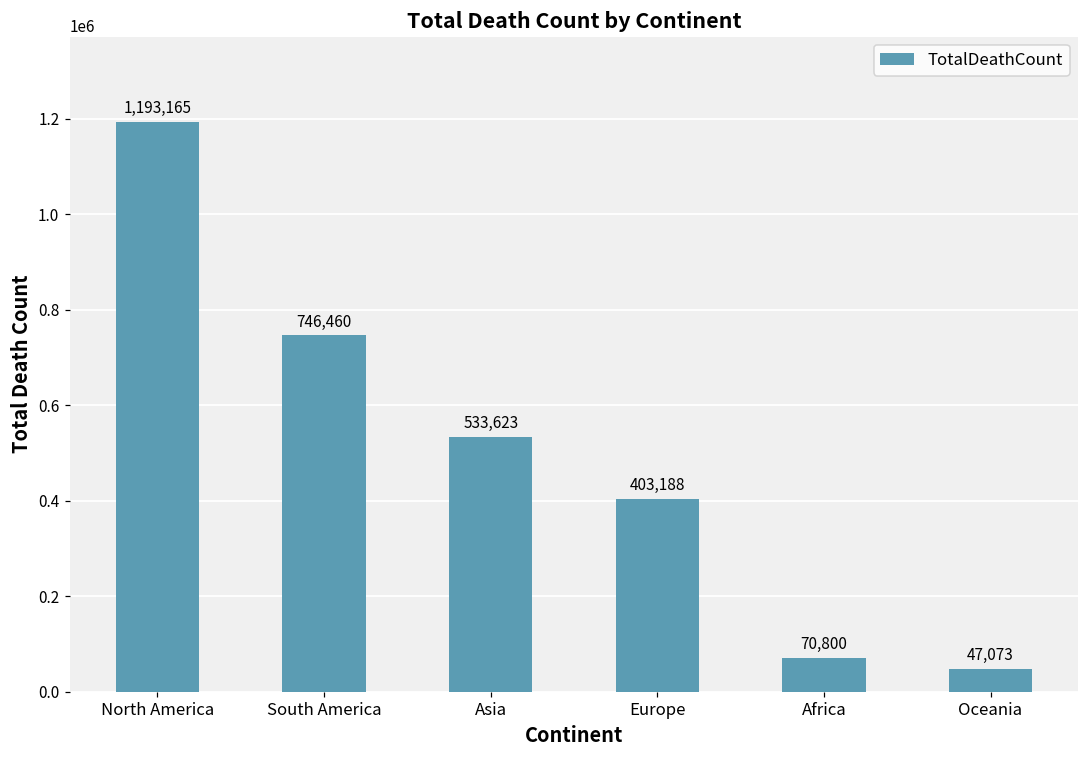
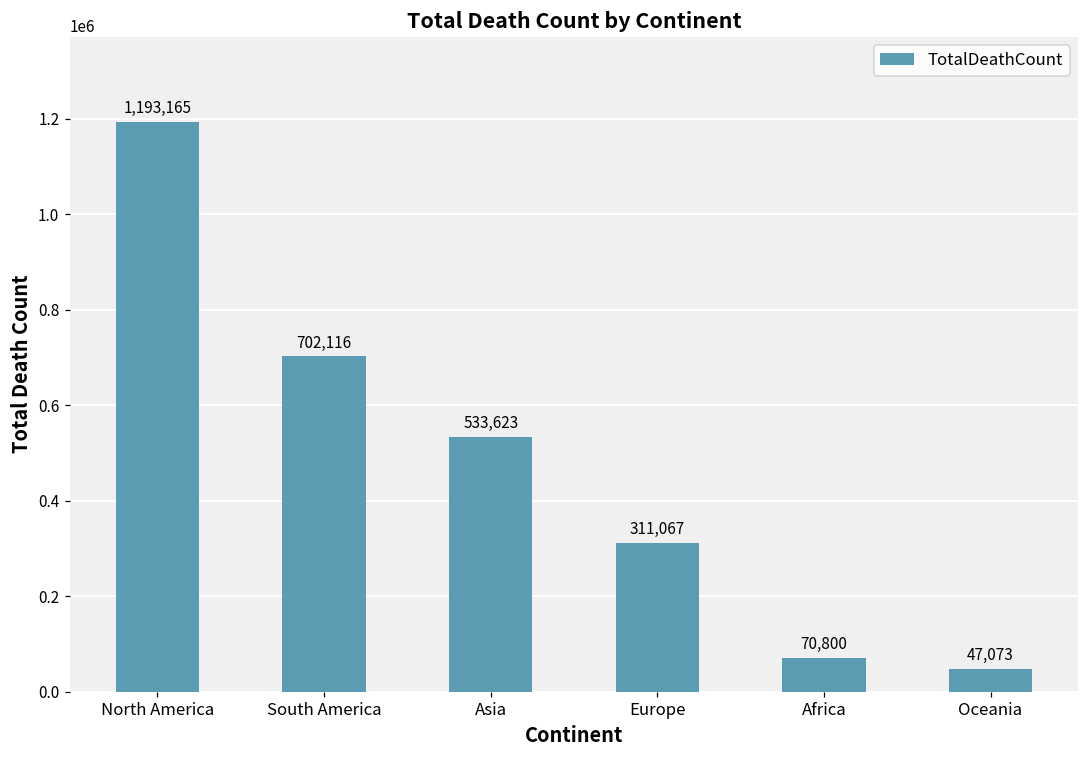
  {
    "North America": "1,193,165",
-   "South America": "746,460",
+   "South America": "702,116",
    "Asia": "533,623",
-   "Europe": "403,188",
+   "Europe": "311,067",
    "Africa": "70,800",
    "Oceania": "47,073"
  }
